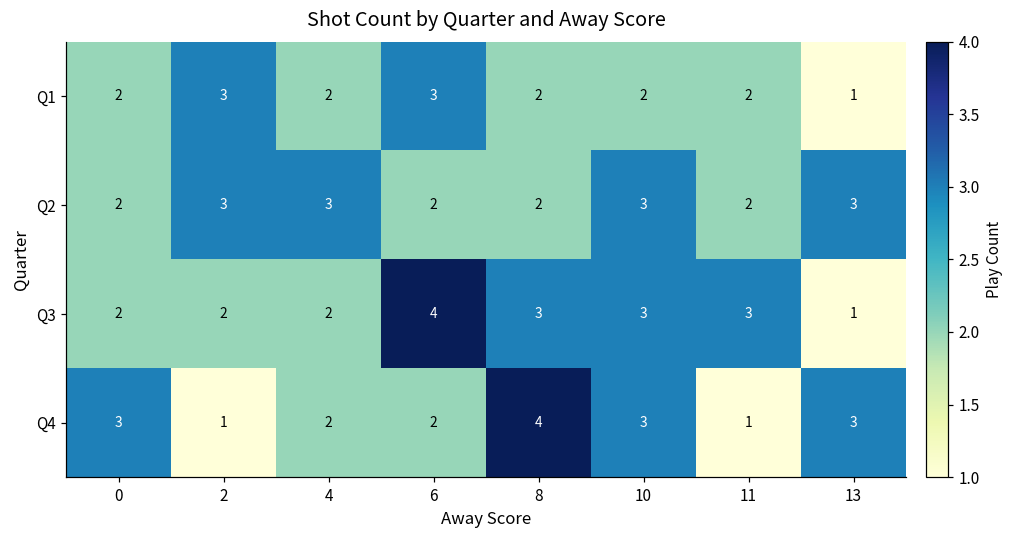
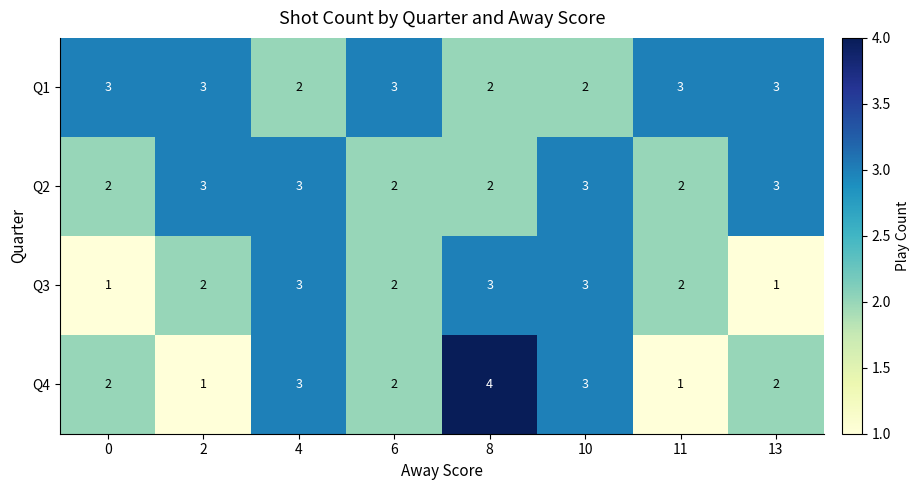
  {
    "Q1": {
-     "0": 2,
+     "0": 3,
      "2": 3,
      "4": 2,
      "6": 3,
      "8": 2,
      "10": 2,
-     "11": 2,
-     "13": 1
+     "11": 3,
+     "13": 3
    },
    "Q2": {
      "0": 2,
      "2": 3,
      "4": 3,
      "6": 2,
      "8": 2,
      "10": 3,
      "11": 2,
      "13": 3
    },
    "Q3": {
-     "0": 2,
+     "0": 1,
      "2": 2,
-     "4": 2,
-     "6": 4,
+     "4": 3,
+     "6": 2,
      "8": 3,
      "10": 3,
-     "11": 3,
+     "11": 2,
      "13": 1
    },
    "Q4": {
-     "0": 3,
+     "0": 2,
      "2": 1,
-     "4": 2,
+     "4": 3,
      "6": 2,
      "8": 4,
      "10": 3,
      "11": 1,
-     "13": 3
+     "13": 2
    }
  }
